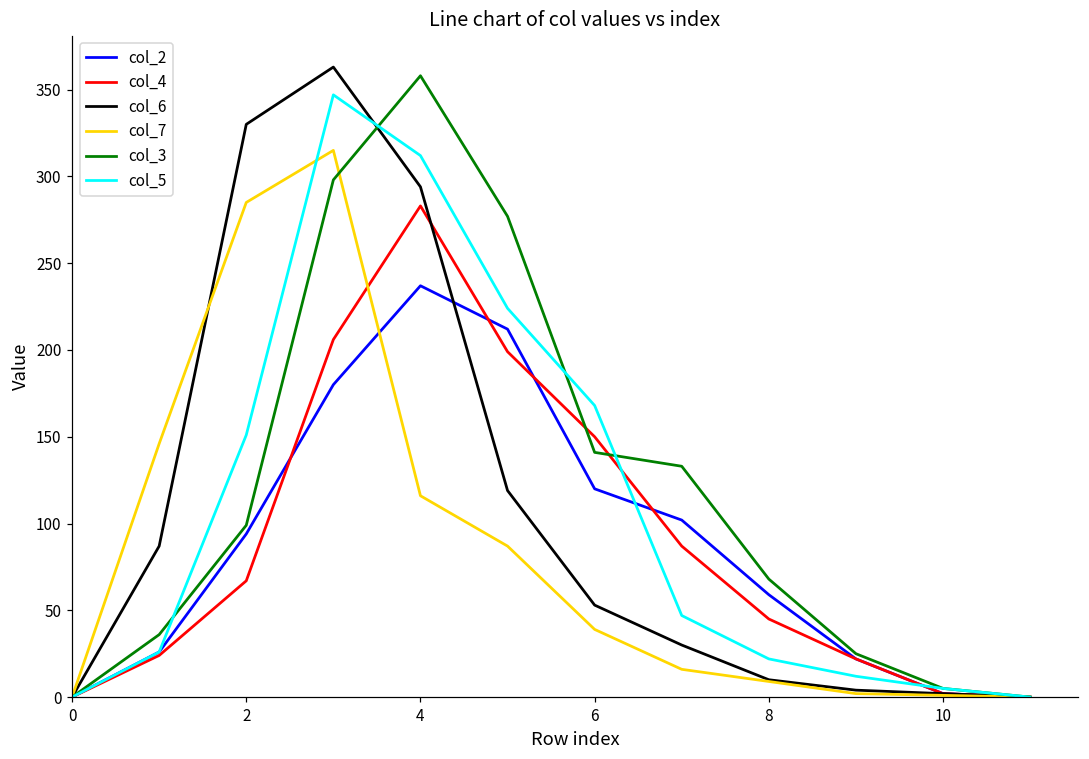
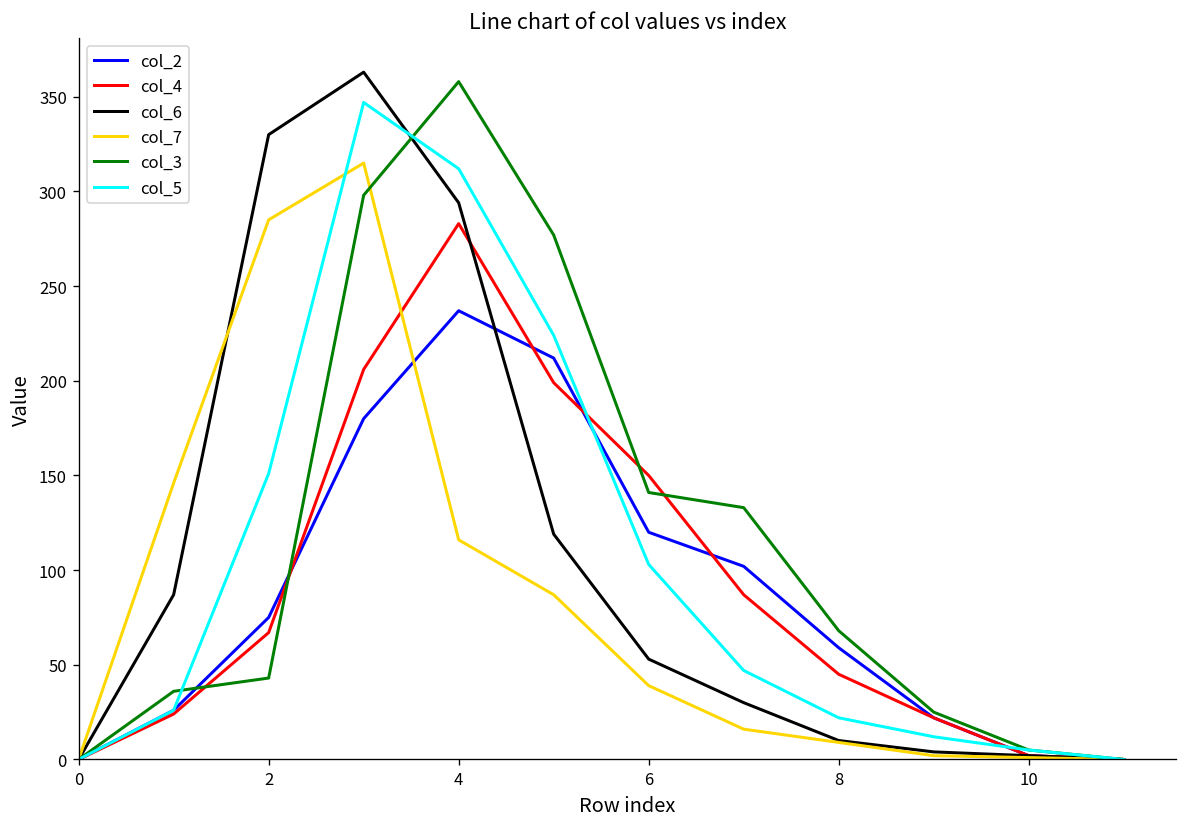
  {
    "col_2": {
-     "2": 94,
+     "2": 75,
      "4": 237,
      "6": 120,
      "8": 59
    },
    "col_4": {
      "2": 67,
      "4": 283,
      "6": 150,
      "8": 45
    },
    "col_6": {
      "2": 330,
      "4": 294,
      "6": 53
    },
    "col_7": {
      "2": 285,
      "4": 116,
      "6": 39
    },
    "col_3": {
-     "2": 99,
+     "2": 43,
      "4": 358,
      "6": 141,
      "8": 68
    },
    "col_5": {
      "2": 151,
      "4": 312,
-     "6": 168,
+     "6": 103,
      "8": 22
    }
  }
